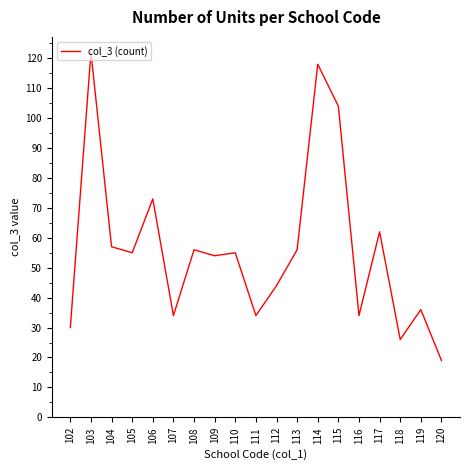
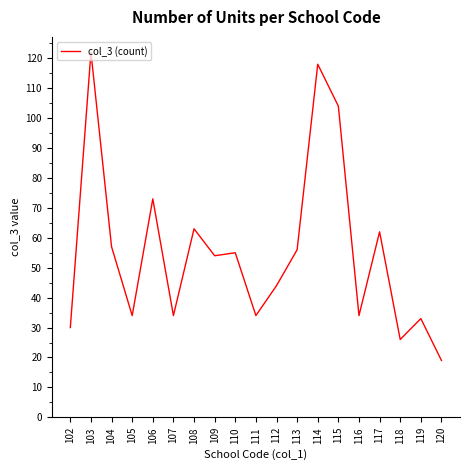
  {
    "102": 30,
    "104": 57,
-   "105": 55,
+   "105": 34,
    "106": 73,
    "107": 34,
-   "108": 56,
+   "108": 63,
    "109": 54,
    "110": 55,
    "111": 34,
    "112": 44,
    "113": 56,
    "114": 118,
    "115": 104,
    "116": 34,
    "117": 62,
    "118": 26,
-   "119": 36,
+   "119": 33,
    "120": 19
  }
